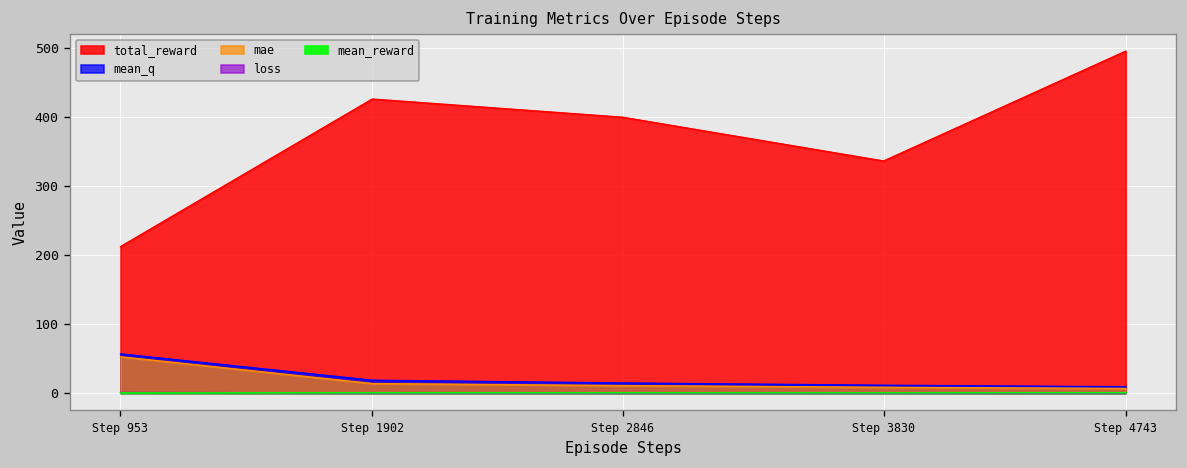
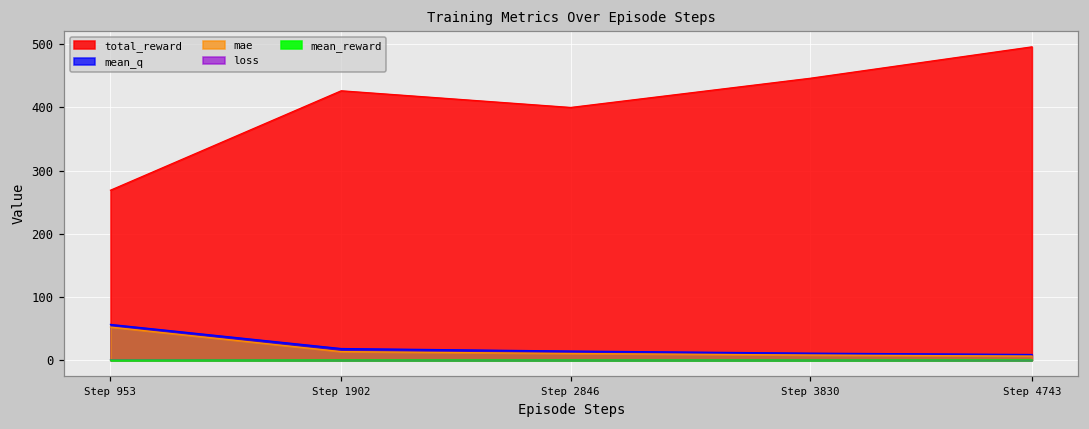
  {
    "total_reward": {
-     "Step 953": 210,
+     "Step 953": 270,
      "Step 1902": 430,
      "Step 2846": 400,
-     "Step 3830": 340,
+     "Step 3830": 450,
      "Step 4743": 500
    },
    "mean_q": {
      "Step 1902": 20
    },
    "mae": {
      "Step 1902": 10
    },
    "mean_reward": {
      "Step 953": 0,
      "Step 1902": 0,
      "Step 2846": 0,
      "Step 3830": 0,
      "Step 4743": 0
    }
  }
